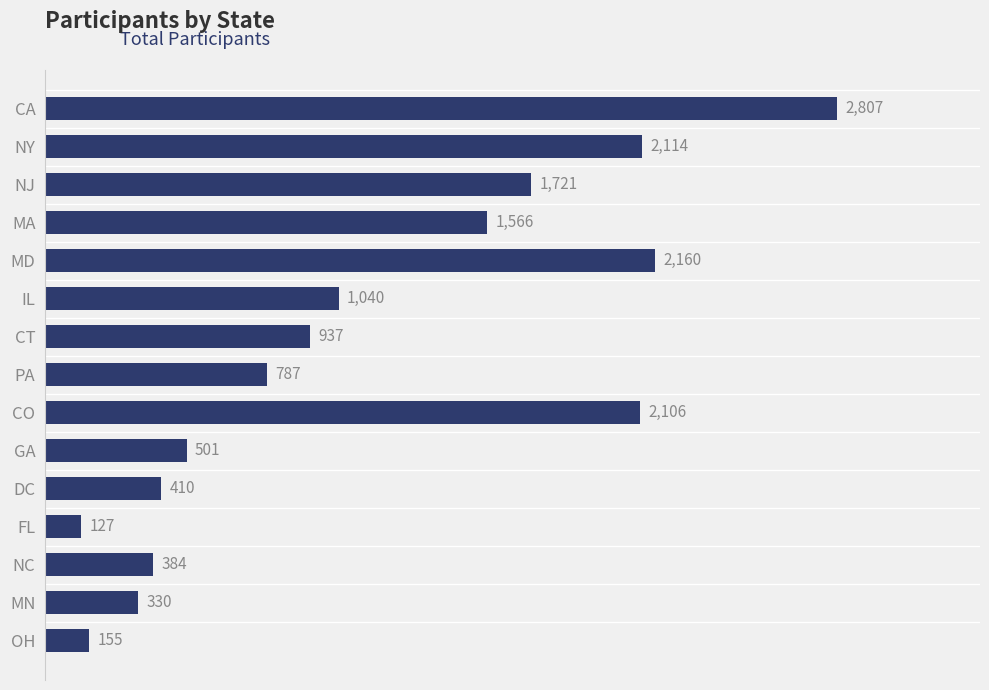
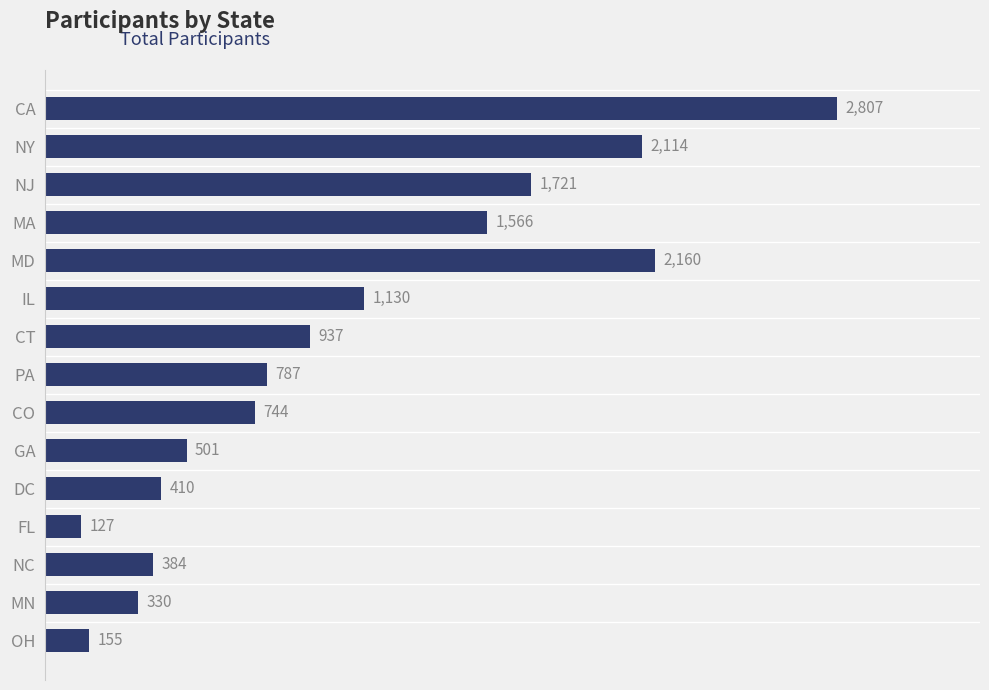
  {
    "CA": "2,807",
    "NY": "2,114",
    "NJ": "1,721",
    "MA": "1,566",
    "MD": "2,160",
-   "IL": "1,040",
+   "IL": "1,130",
    "CT": "937",
    "PA": "787",
-   "CO": "2,106",
+   "CO": "744",
    "GA": "501",
    "DC": "410",
    "FL": "127",
    "NC": "384",
    "MN": "330",
    "OH": "155"
  }
